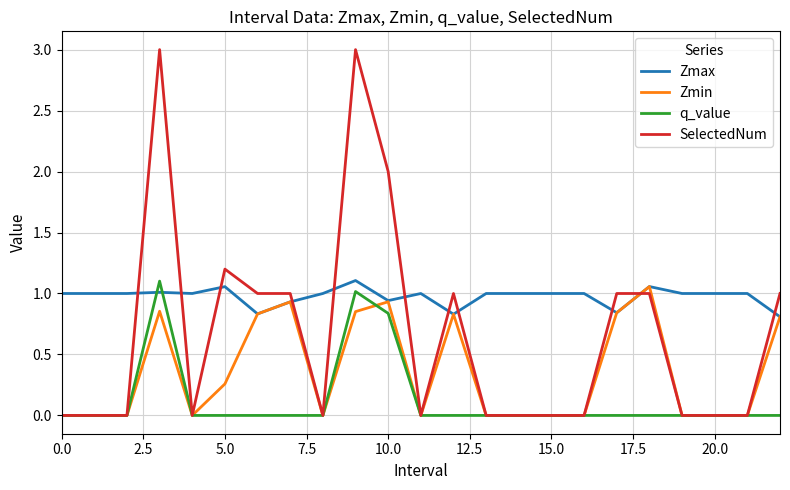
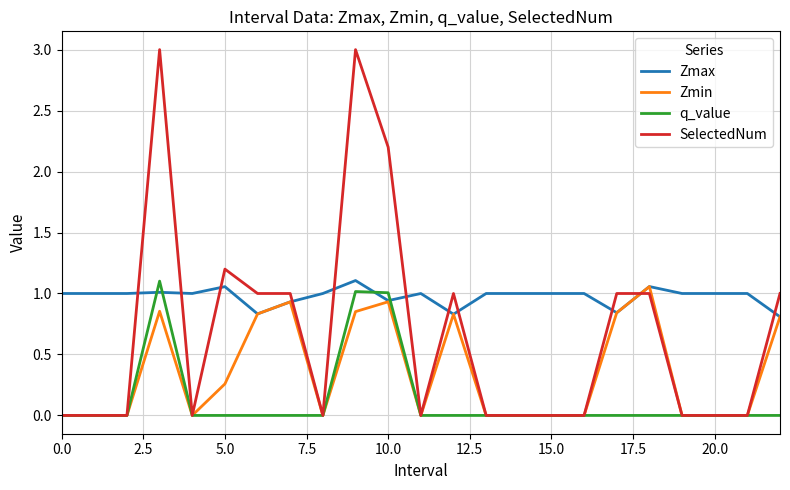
  {
    "Zmax": {
      "0.0": 1.00,
      "5.0": 1.06,
      "15.0": 1.00,
      "20.0": 1.00
    },
    "Zmin": {
      "5.0": 0.26
    },
    "q_value": {
      "5.0": 0.00,
-     "10.0": 0.84
+     "10.0": 1.01
    },
    "SelectedNum": {
      "5.0": 1.2,
-     "10.0": 2.0
+     "10.0": 2.2
    }
  }
